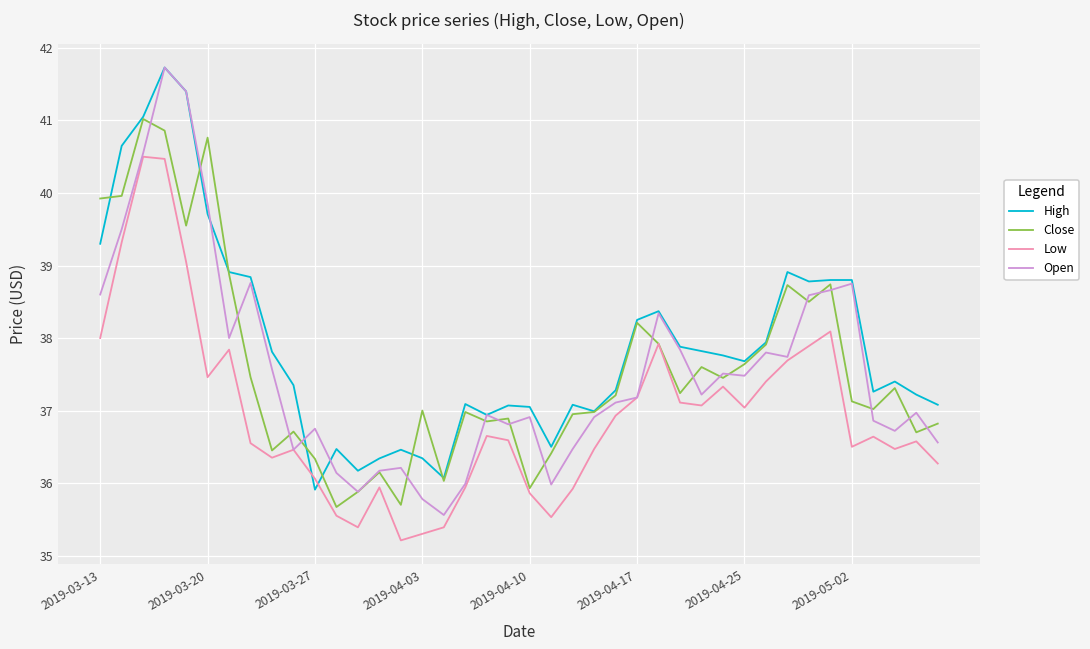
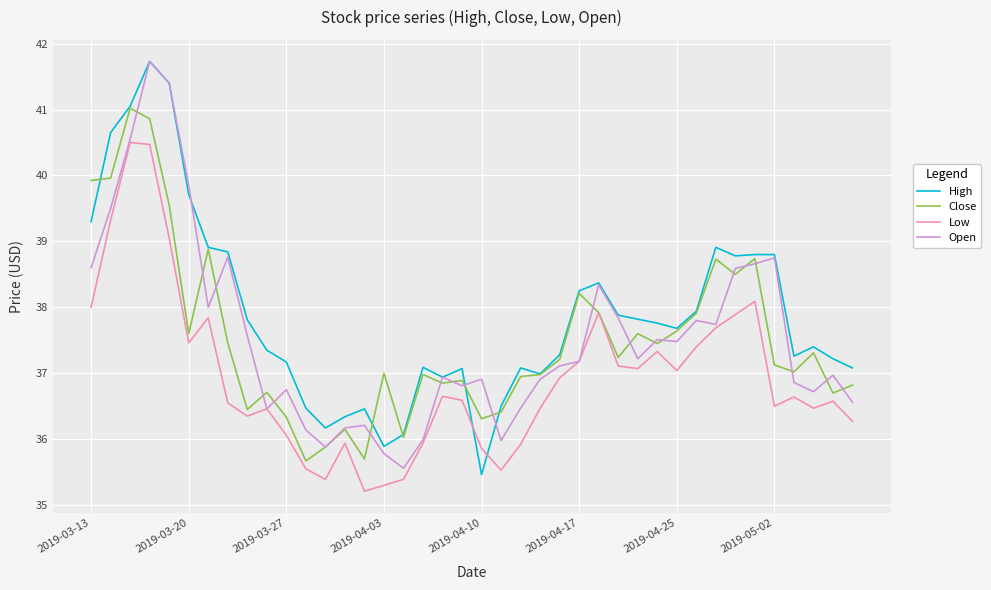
  {
    "High": {
      "2019-03-13": 39.3,
      "2019-03-20": 39.7,
-     "2019-03-27": 35.9,
-     "2019-04-03": 36.3,
-     "2019-04-10": 37.0,
+     "2019-03-27": 37.2,
+     "2019-04-03": 35.9,
+     "2019-04-10": 35.5,
      "2019-04-17": 38.3,
      "2019-04-25": 37.7,
      "2019-05-02": 38.8
    },
    "Close": {
      "2019-03-13": 39.9,
-     "2019-03-20": 40.8,
+     "2019-03-20": 37.6,
      "2019-03-27": 36.3,
      "2019-04-03": 37.0,
-     "2019-04-10": 35.9,
+     "2019-04-10": 36.3,
      "2019-04-17": 38.2,
      "2019-04-25": 37.6,
      "2019-05-02": 37.1
    }
  }
